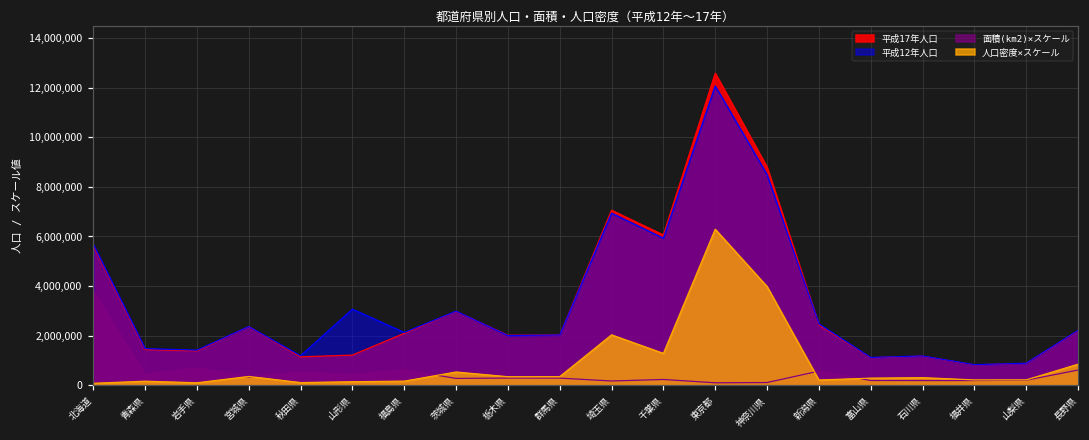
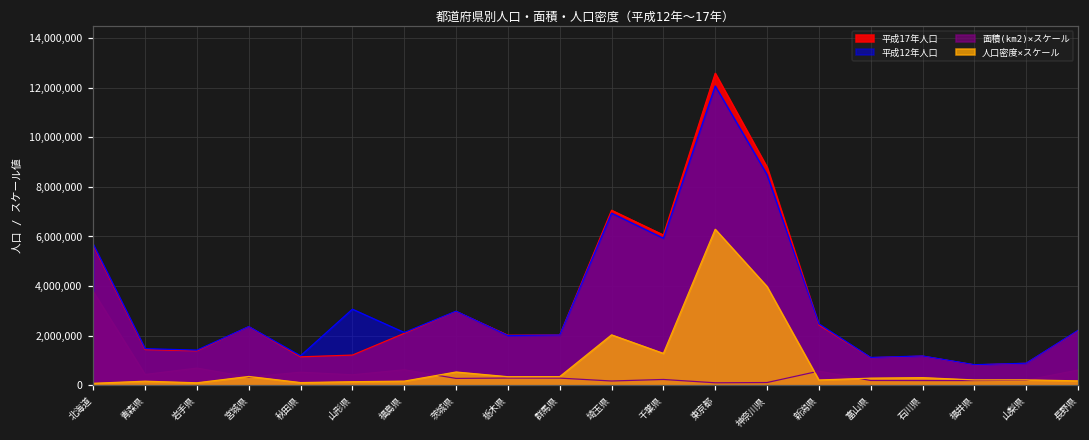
  {
    "平成17年人口": {
      "山形県": "1,200,000",
      "埼玉県": "7,100,000",
      "千葉県": "6,100,000",
      "東京都": "12,600,000",
      "神奈川県": "8,800,000"
    },
    "平成12年人口": {
      "山形県": "3,100,000",
      "埼玉県": "6,900,000",
      "千葉県": "5,900,000",
      "東京都": "12,100,000",
      "神奈川県": "8,500,000"
    },
    "面積(km2)×スケール": {
      "北海道": "3,800,000",
      "青森県": "400,000",
      "岩手県": "700,000",
      "秋田県": "500,000",
      "山形県": "400,000",
      "福島県": "600,000",
      "茨城県": "300,000",
      "埼玉県": "200,000",
      "千葉県": "200,000",
      "東京都": "100,000",
      "神奈川県": "100,000",
      "新潟県": "600,000",
      "石川県": "200,000",
      "長野県": "600,000"
    },
    "人口密度×スケール": {
      "北海道": "100,000",
      "青森県": "200,000",
      "岩手県": "100,000",
      "秋田県": "100,000",
      "山形県": "100,000",
      "福島県": "200,000",
      "茨城県": "500,000",
      "埼玉県": "2,000,000",
      "千葉県": "1,300,000",
      "東京都": "6,300,000",
      "神奈川県": "4,000,000",
      "新潟県": "200,000",
      "石川県": "300,000",
-     "長野県": "800,000"
+     "長野県": "200,000"
    }
  }
